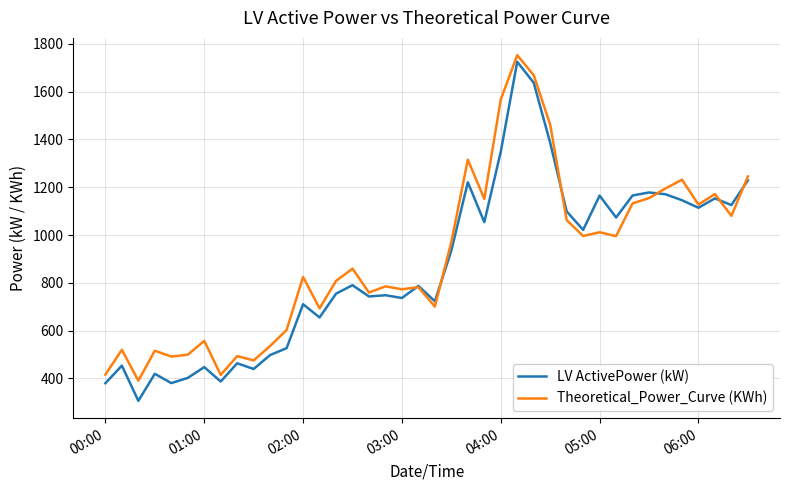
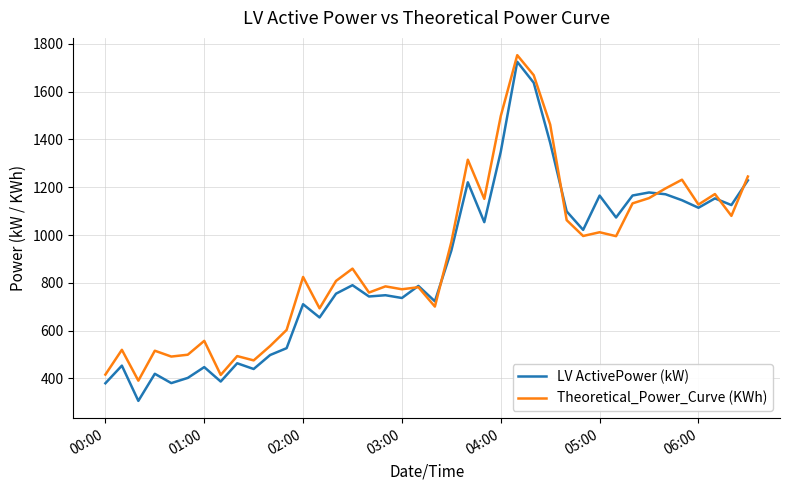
  {
    "LV ActivePower (kW)": {
      "00:00": 380,
      "01:00": 450,
      "02:00": 710,
      "03:00": 740,
      "04:00": 1350,
      "05:00": 1160,
      "06:00": 1110
    },
    "Theoretical_Power_Curve (KWh)": {
      "00:00": 420,
      "01:00": 560,
      "02:00": 820,
      "03:00": 770,
-     "04:00": 1570,
+     "04:00": 1500,
      "05:00": 1010,
      "06:00": 1130
    }
  }
